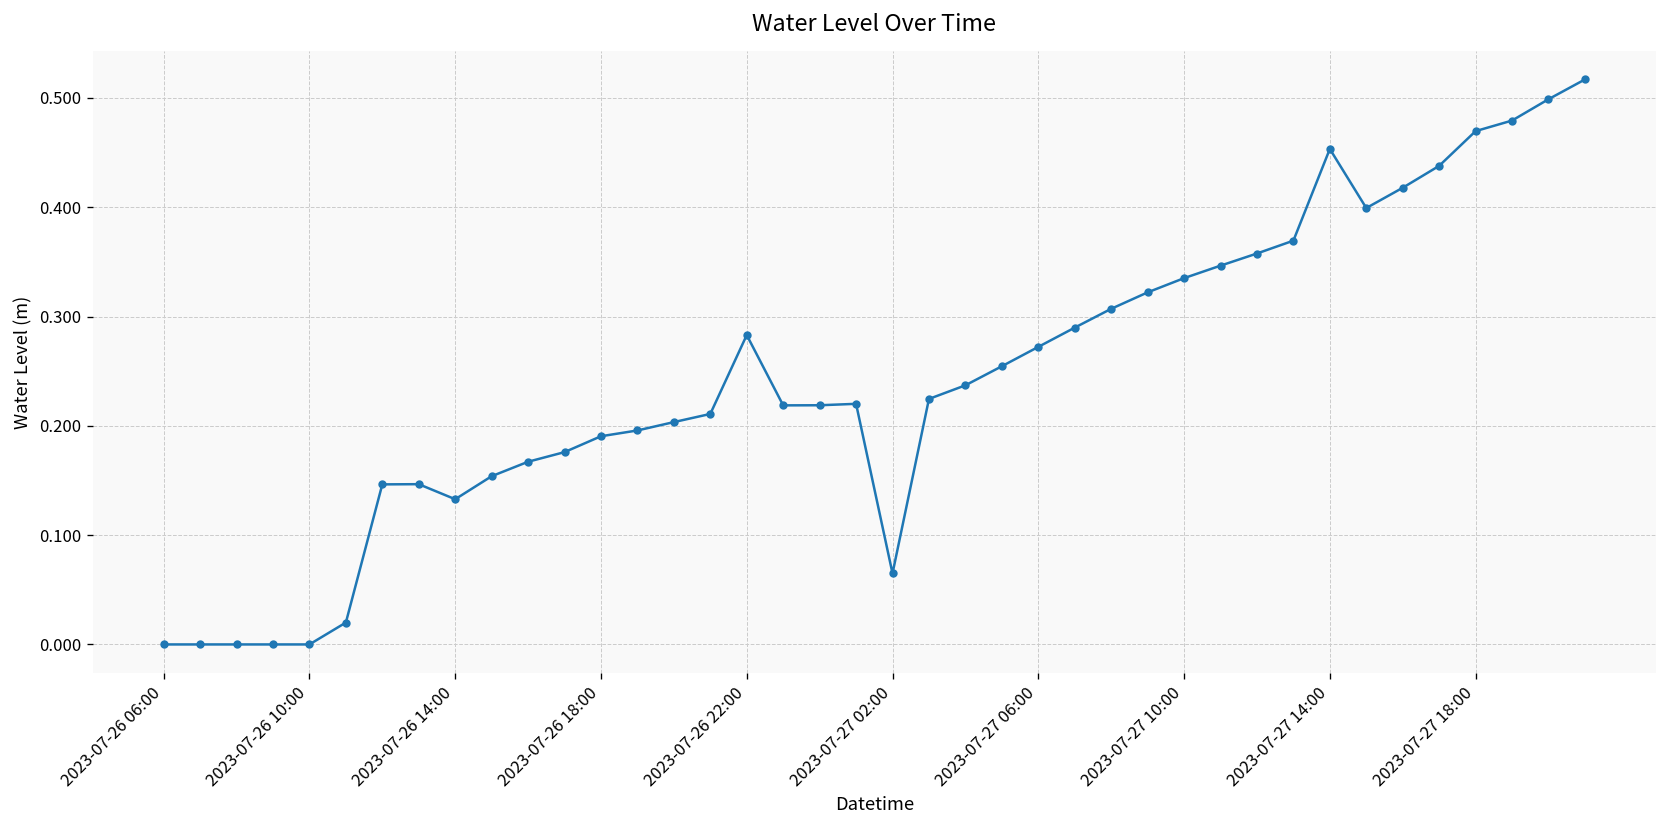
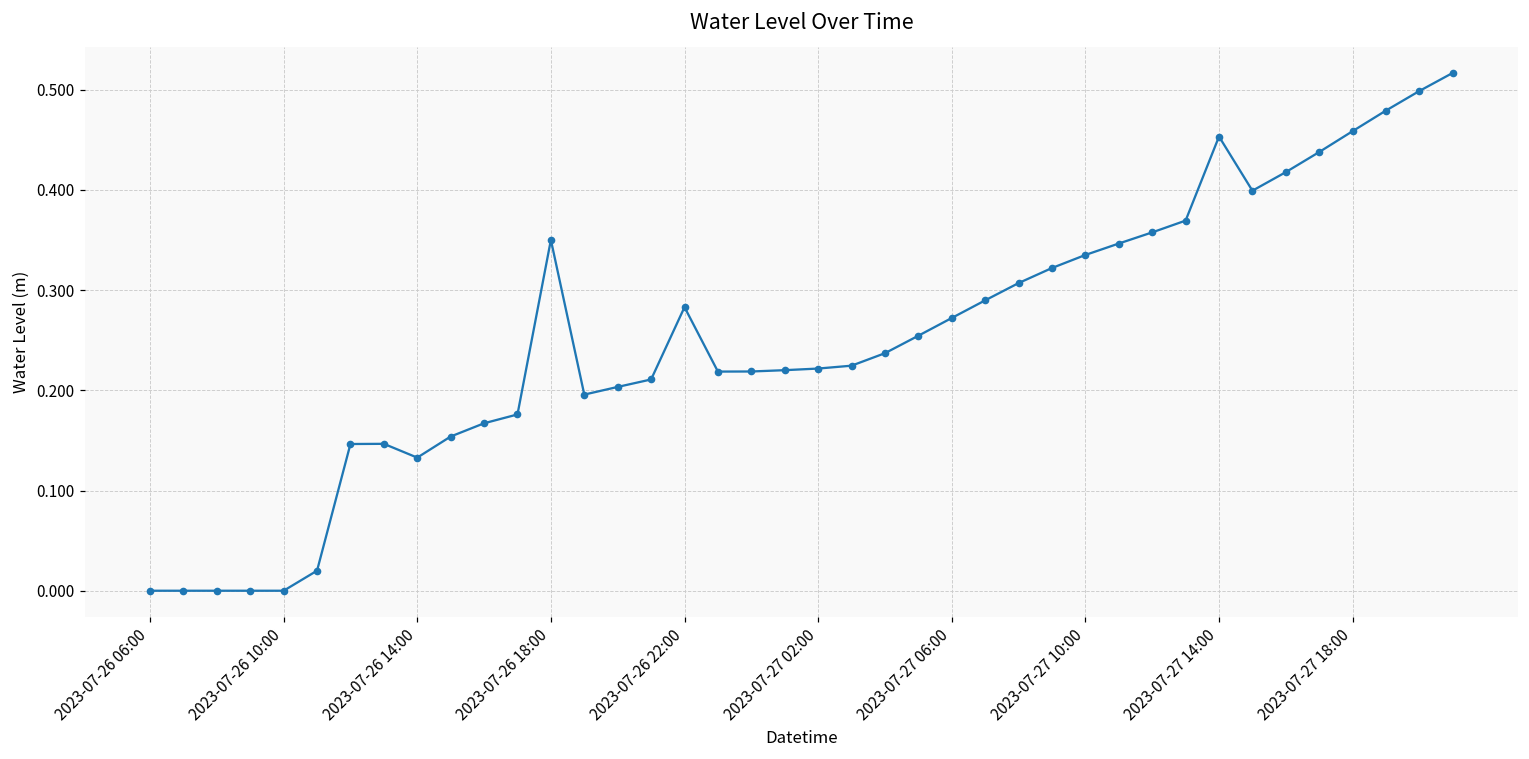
  {
    "2023-07-26 06:00": 0.00,
    "2023-07-26 10:00": 0.00,
    "2023-07-26 14:00": 0.13,
-   "2023-07-26 18:00": 0.19,
+   "2023-07-26 18:00": 0.35,
    "2023-07-26 22:00": 0.28,
-   "2023-07-27 02:00": 0.06,
+   "2023-07-27 02:00": 0.22,
    "2023-07-27 06:00": 0.27,
    "2023-07-27 10:00": 0.34,
    "2023-07-27 14:00": 0.45,
-   "2023-07-27 18:00": 0.47
+   "2023-07-27 18:00": 0.46
  }
